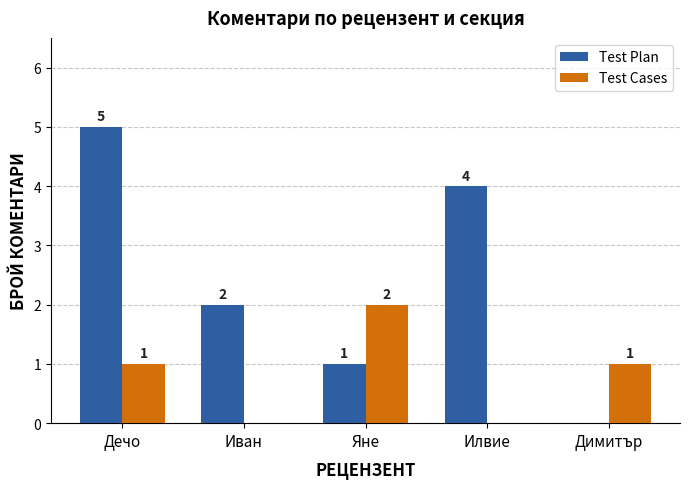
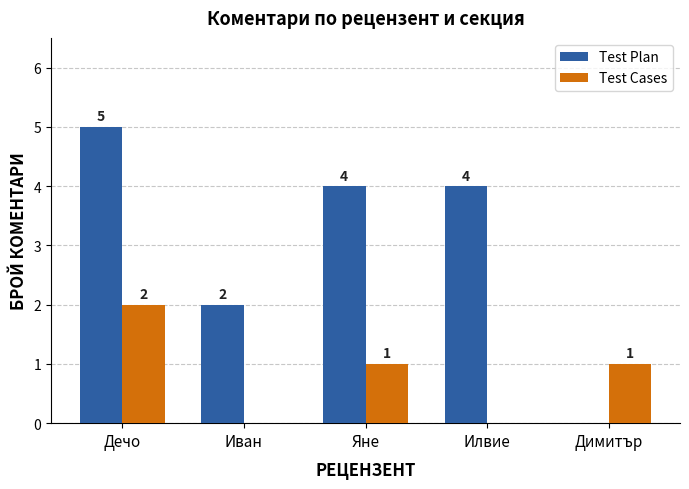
  {
    "Test Plan": {
      "Дечо": 5,
      "Иван": 2,
-     "Яне": 1,
+     "Яне": 4,
      "Илвие": 4
    },
    "Test Cases": {
-     "Дечо": 1,
-     "Яне": 2,
+     "Дечо": 2,
+     "Яне": 1,
      "Димитър": 1
    }
  }
